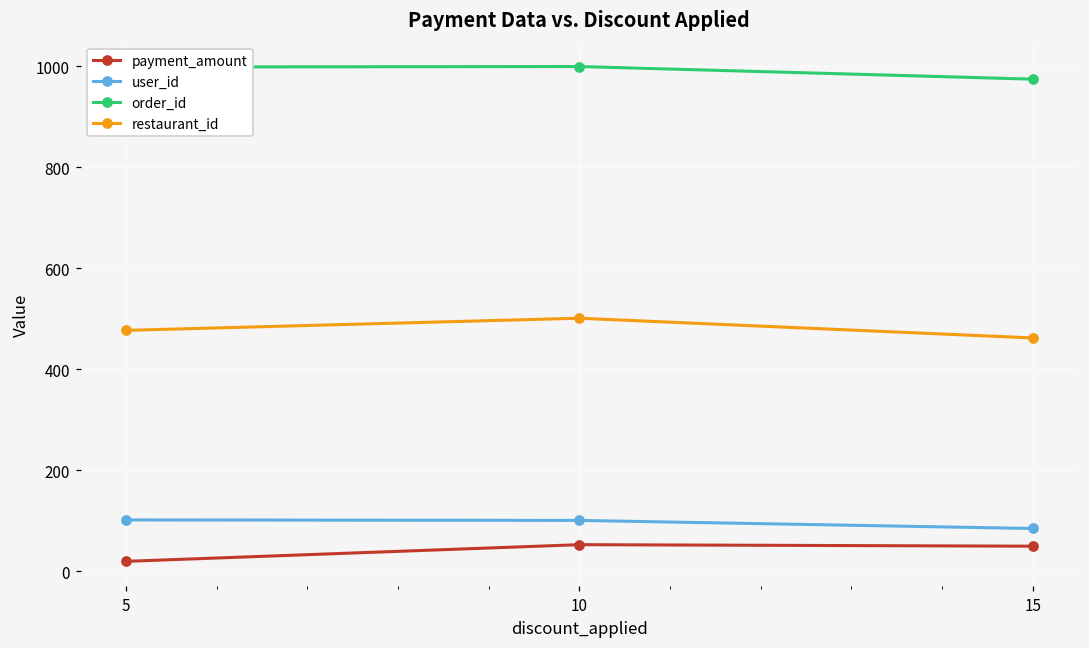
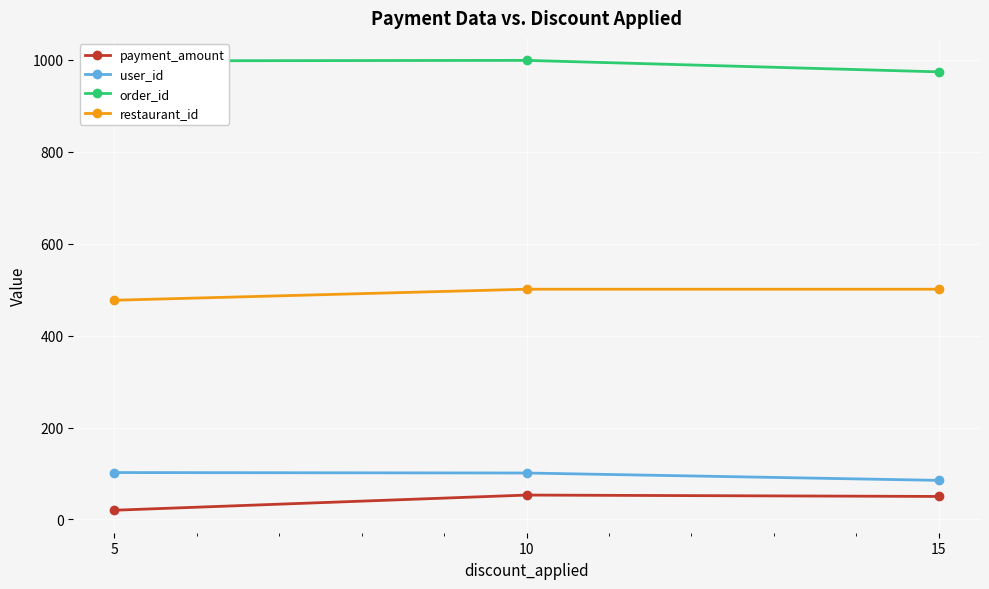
  {
    "payment_amount": {
      "5": 20,
      "10": 50,
      "15": 50
    },
    "user_id": {
      "5": 100,
      "10": 100,
      "15": 90
    },
    "order_id": {
      "10": 1000,
      "15": 970
    },
    "restaurant_id": {
      "5": 480,
      "10": 500,
-     "15": 460
+     "15": 500
    }
  }
